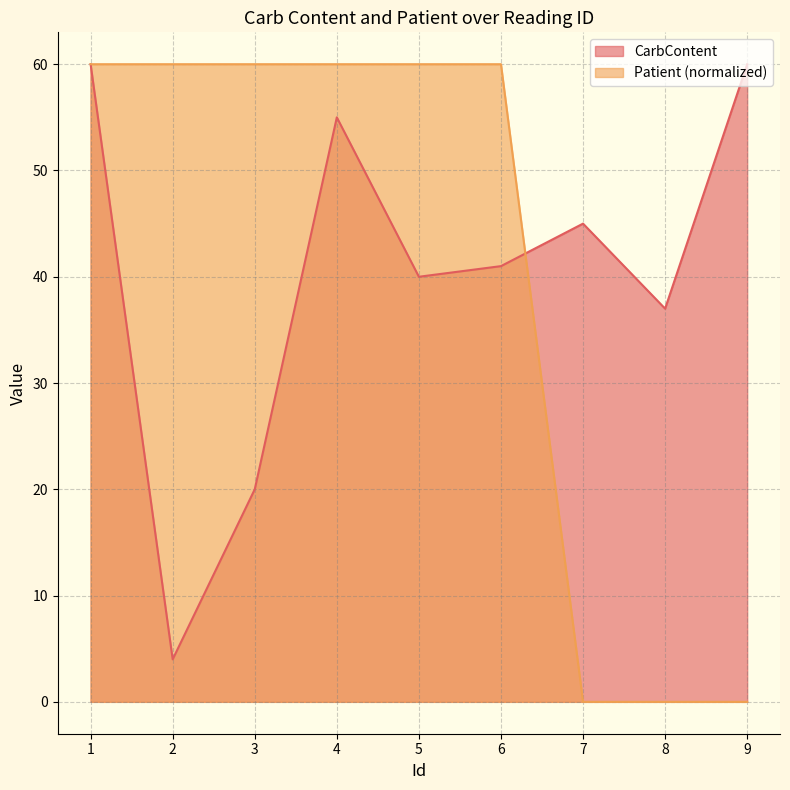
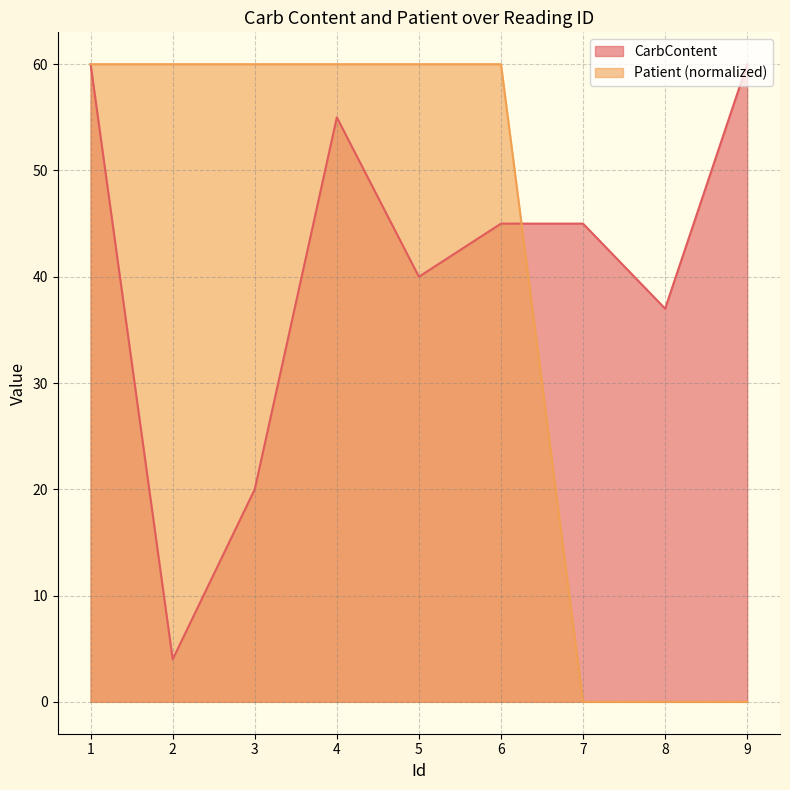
  {
    "CarbContent": {
      "2": 4,
      "3": 20,
      "4": 55,
      "5": 40,
-     "6": 41,
+     "6": 45,
      "7": 45,
      "8": 37
    },
    "Patient (normalized)": {
      "2": 60,
      "3": 60,
      "4": 60,
      "5": 60,
      "6": 60,
      "7": 0,
      "8": 0,
      "9": 0
    }
  }
